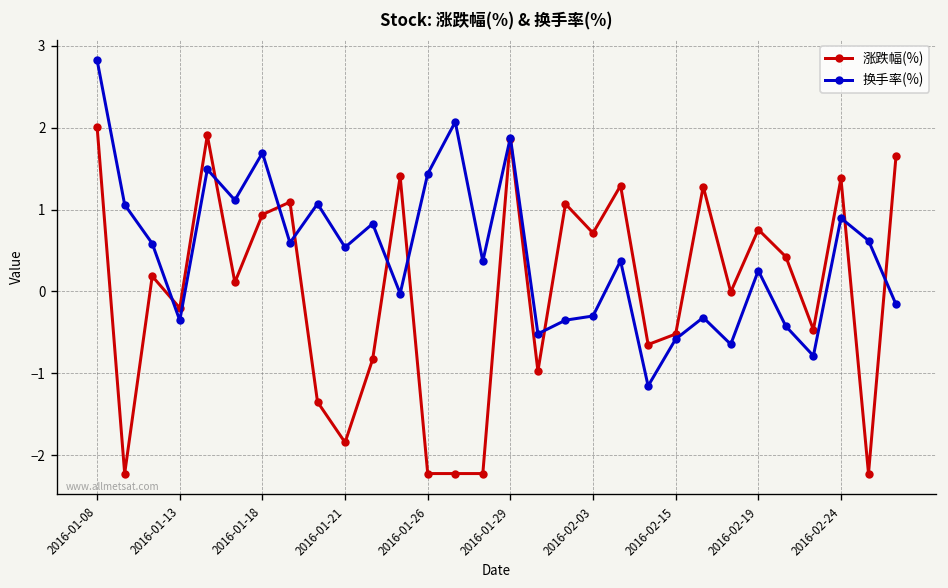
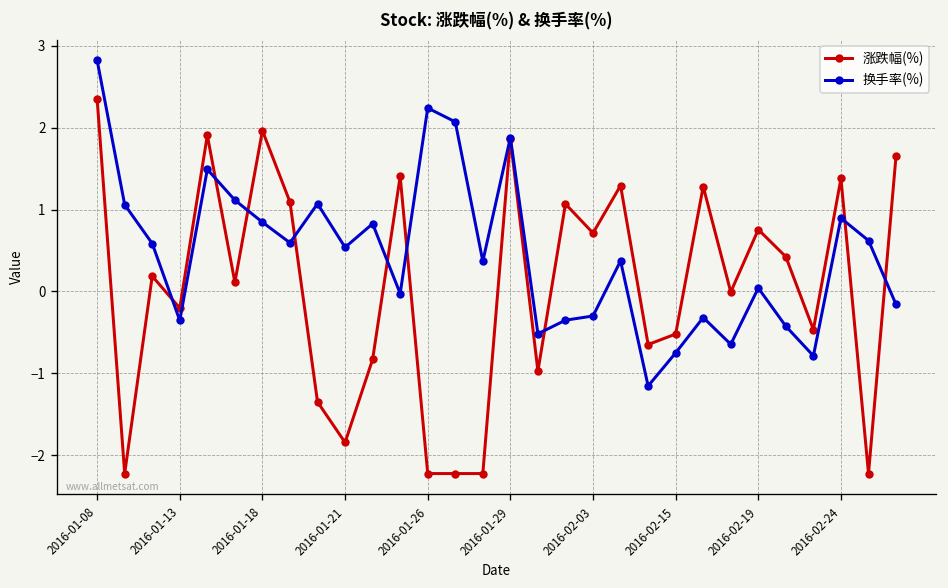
  {
    "涨跌幅(%)": {
-     "2016-01-08": 2.0,
+     "2016-01-08": 2.4,
      "2016-01-13": -0.2,
-     "2016-01-18": 0.9,
+     "2016-01-18": 2.0,
      "2016-01-21": -1.8,
      "2016-01-26": -2.2,
      "2016-02-03": 0.7,
      "2016-02-15": -0.5,
      "2016-02-19": 0.8,
      "2016-02-24": 1.4
    },
    "换手率(%)": {
      "2016-01-08": 2.8,
      "2016-01-13": -0.4,
-     "2016-01-18": 1.7,
+     "2016-01-18": 0.8,
      "2016-01-21": 0.5,
-     "2016-01-26": 1.4,
+     "2016-01-26": 2.2,
      "2016-02-03": -0.3,
-     "2016-02-15": -0.6,
-     "2016-02-19": 0.3,
+     "2016-02-15": -0.8,
+     "2016-02-19": 0.0,
      "2016-02-24": 0.9
    }
  }
